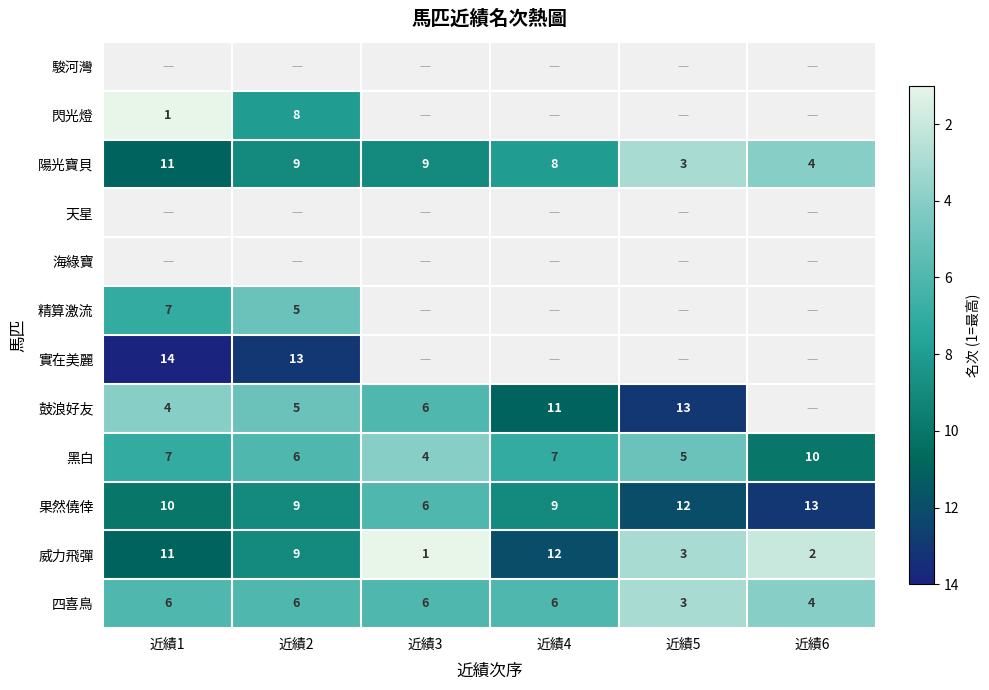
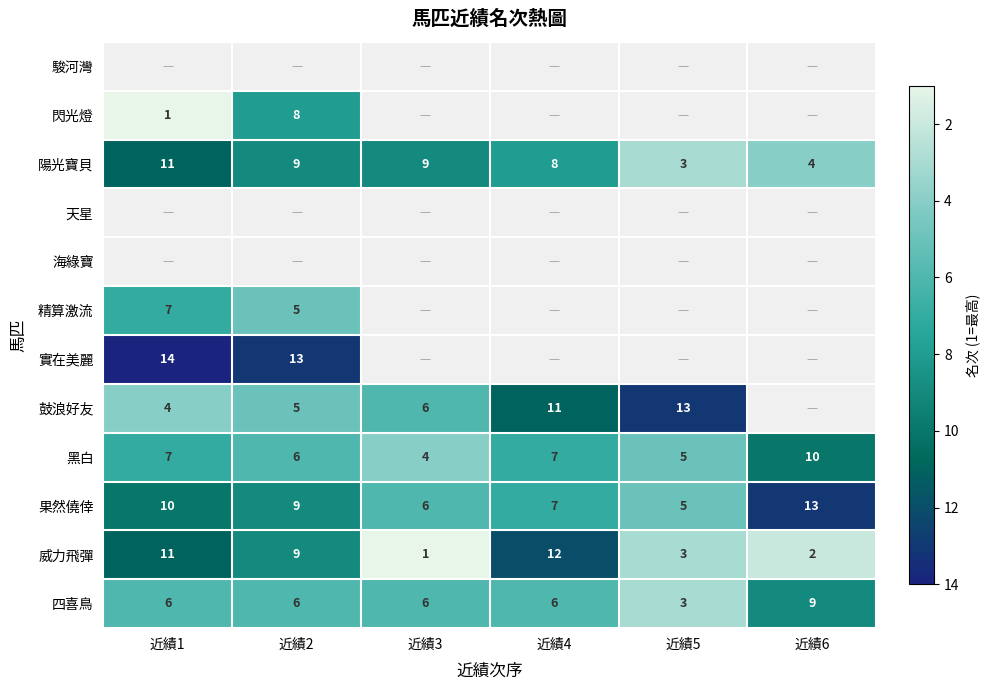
  {
    "閃光燈": {
      "近績1": 1,
      "近績2": 8
    },
    "陽光寶貝": {
      "近績1": 11,
      "近績2": 9,
      "近績3": 9,
      "近績4": 8,
      "近績5": 3,
      "近績6": 4
    },
    "精算激流": {
      "近績1": 7,
      "近績2": 5
    },
    "實在美麗": {
      "近績1": 14,
      "近績2": 13
    },
    "鼓浪好友": {
      "近績1": 4,
      "近績2": 5,
      "近績3": 6,
      "近績4": 11,
      "近績5": 13
    },
    "黑白": {
      "近績1": 7,
      "近績2": 6,
      "近績3": 4,
      "近績4": 7,
      "近績5": 5,
      "近績6": 10
    },
    "果然僥倖": {
      "近績1": 10,
      "近績2": 9,
      "近績3": 6,
-     "近績4": 9,
-     "近績5": 12,
+     "近績4": 7,
+     "近績5": 5,
      "近績6": 13
    },
    "威力飛彈": {
      "近績1": 11,
      "近績2": 9,
      "近績3": 1,
      "近績4": 12,
      "近績5": 3,
      "近績6": 2
    },
    "四喜鳥": {
      "近績1": 6,
      "近績2": 6,
      "近績3": 6,
      "近績4": 6,
      "近績5": 3,
-     "近績6": 4
+     "近績6": 9
    }
  }
